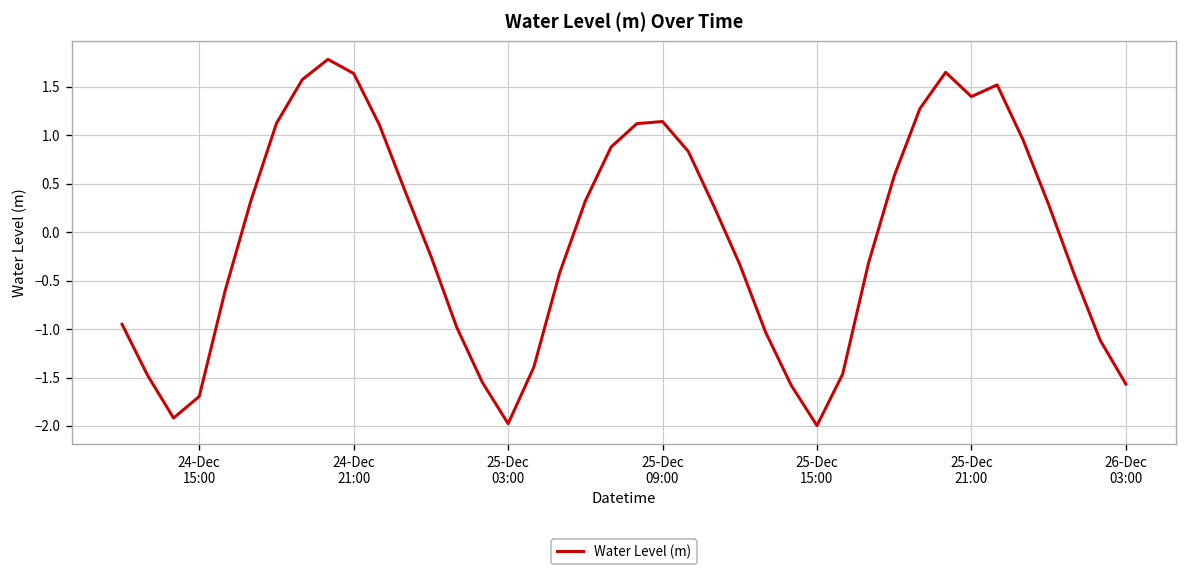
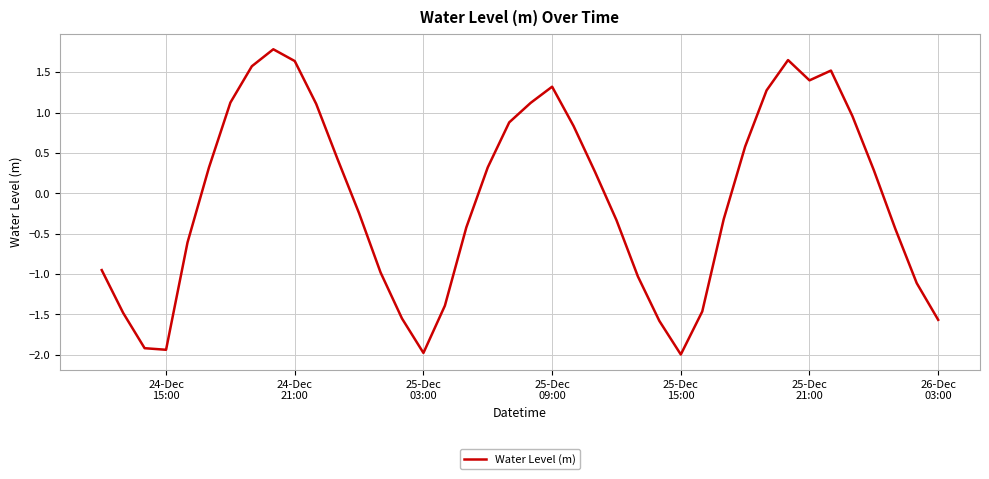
  {
-   "24-Dec 15:00": -1.7,
+   "24-Dec 15:00": -1.9,
    "24-Dec 21:00": 1.6,
    "25-Dec 03:00": -2.0,
-   "25-Dec 09:00": 1.1,
+   "25-Dec 09:00": 1.3,
    "25-Dec 15:00": -2.0,
    "25-Dec 21:00": 1.4,
    "26-Dec 03:00": -1.6
  }
